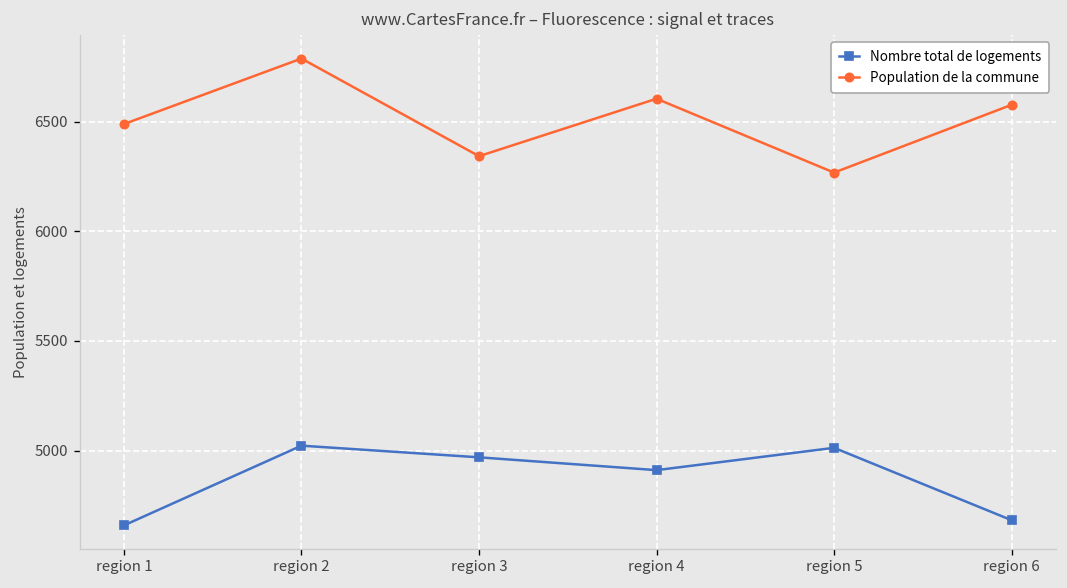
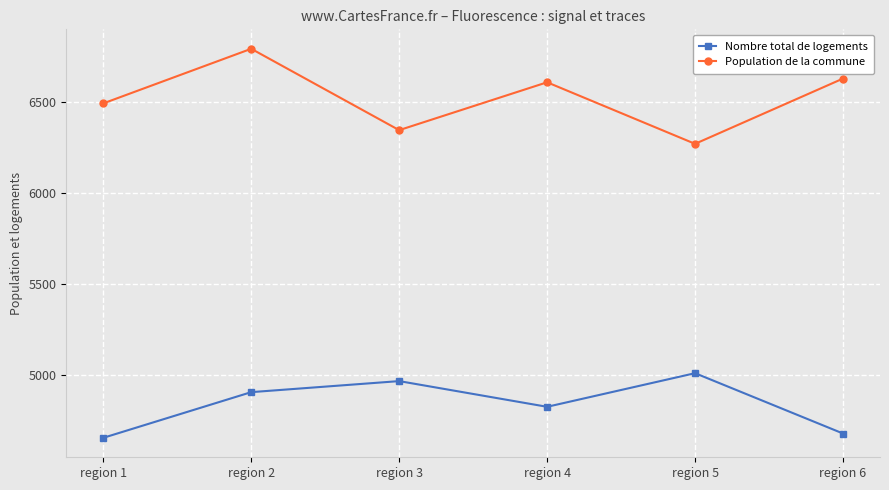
  {
    "Nombre total de logements": {
      "region 1": 4660,
-     "region 2": 5020,
+     "region 2": 4910,
      "region 3": 4970,
-     "region 4": 4910,
+     "region 4": 4830,
      "region 5": 5010,
      "region 6": 4680
    },
    "Population de la commune": {
      "region 1": 6490,
      "region 2": 6790,
      "region 3": 6340,
      "region 4": 6610,
      "region 5": 6270,
-     "region 6": 6580
+     "region 6": 6630
    }
  }
